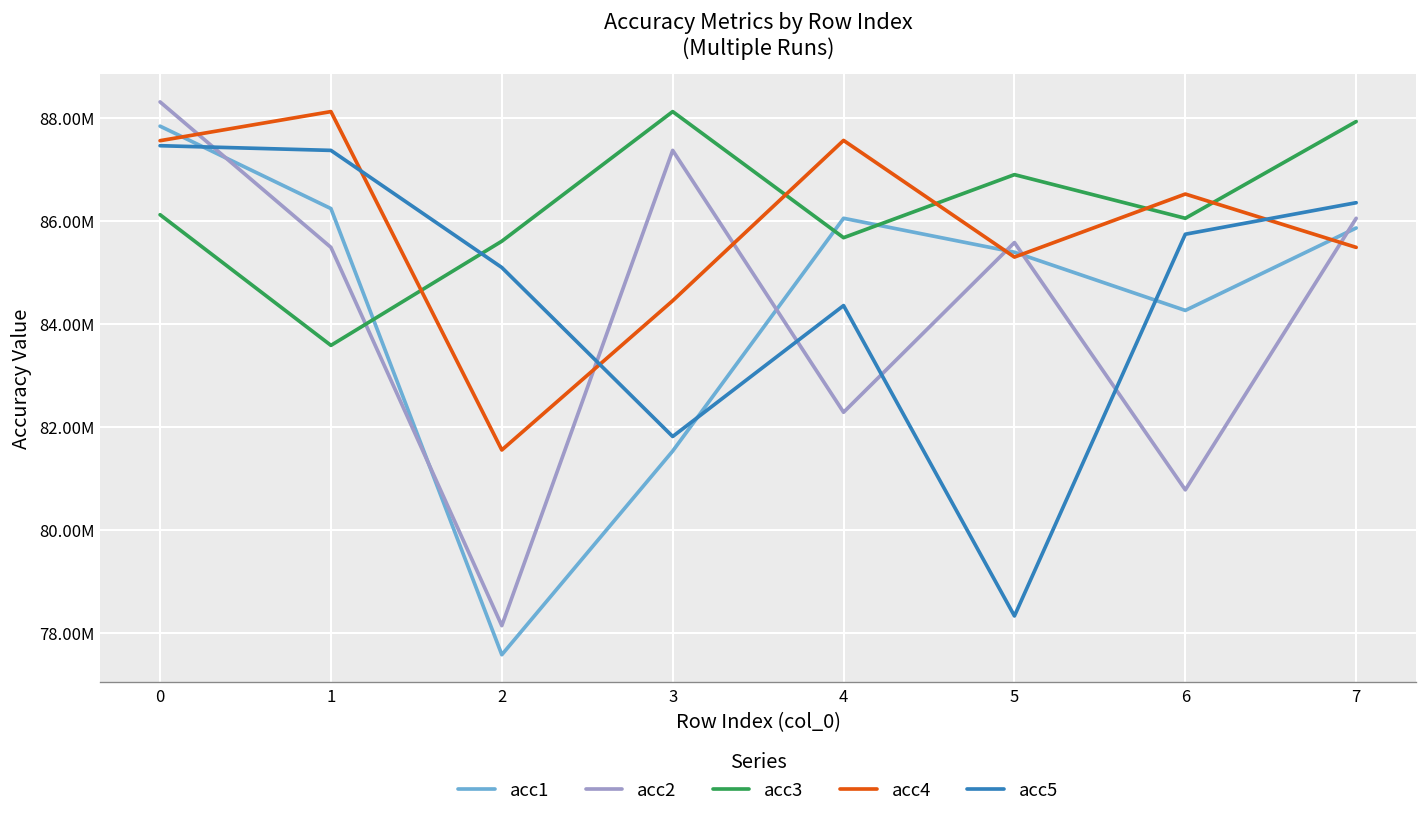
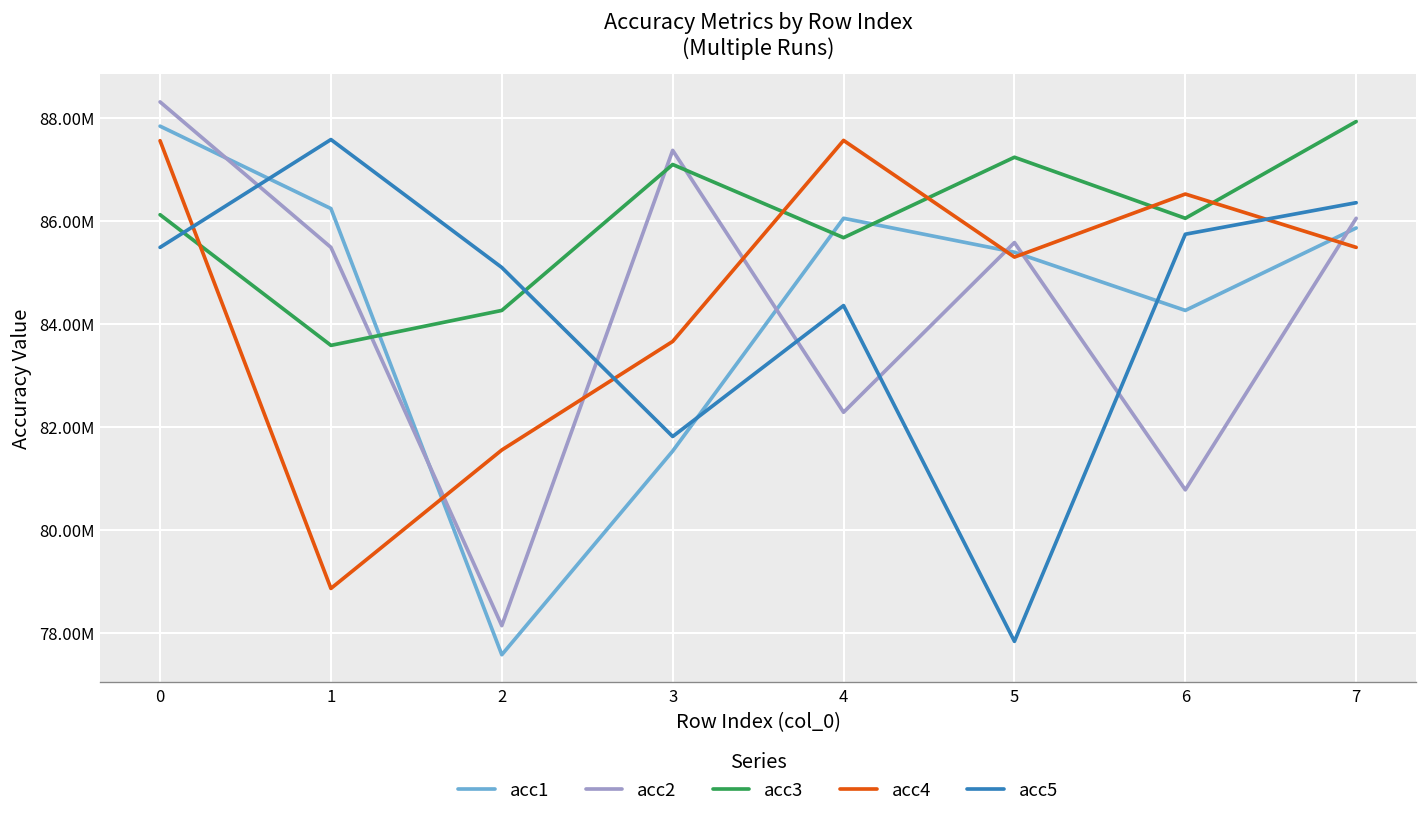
  {
    "acc3": {
      "0": 86100000,
      "1": 83600000,
-     "2": 85600000,
-     "3": 88100000,
+     "2": 84300000,
+     "3": 87100000,
      "4": 85700000,
-     "5": 86900000,
+     "5": 87200000,
      "6": 86100000,
      "7": 87900000
    },
    "acc4": {
      "0": 87600000,
-     "1": 88100000,
+     "1": 78900000,
      "2": 81500000,
-     "3": 84400000,
+     "3": 83700000,
      "4": 87600000,
      "5": 85300000,
      "6": 86500000,
      "7": 85500000
    },
    "acc5": {
-     "0": 87500000,
-     "1": 87400000,
+     "0": 85500000,
+     "1": 87600000,
      "2": 85100000,
      "3": 81800000,
      "4": 84400000,
-     "5": 78300000,
+     "5": 77800000,
      "6": 85700000,
      "7": 86400000
    }
  }
